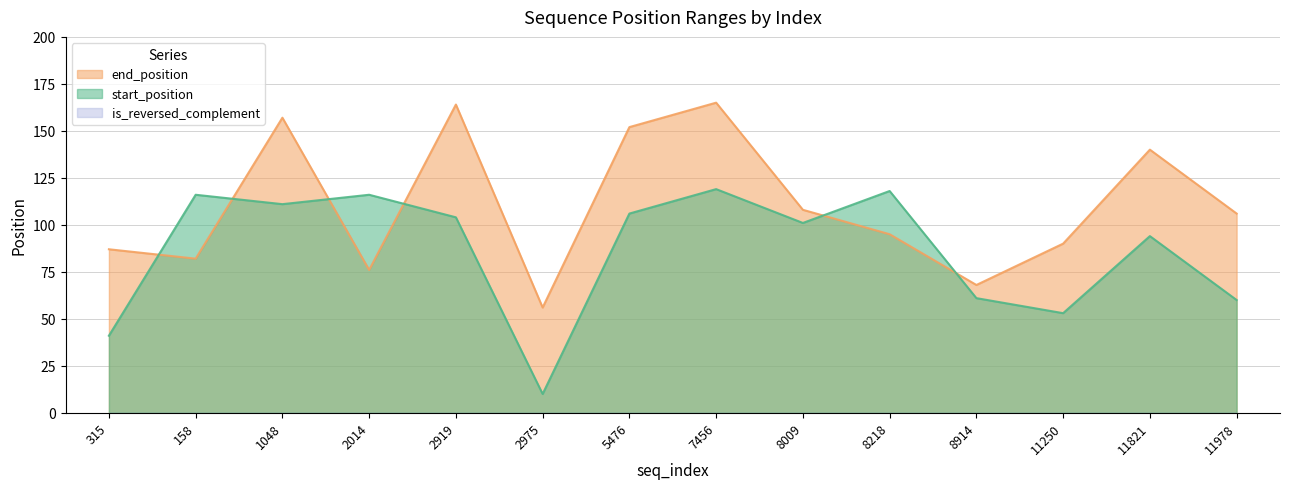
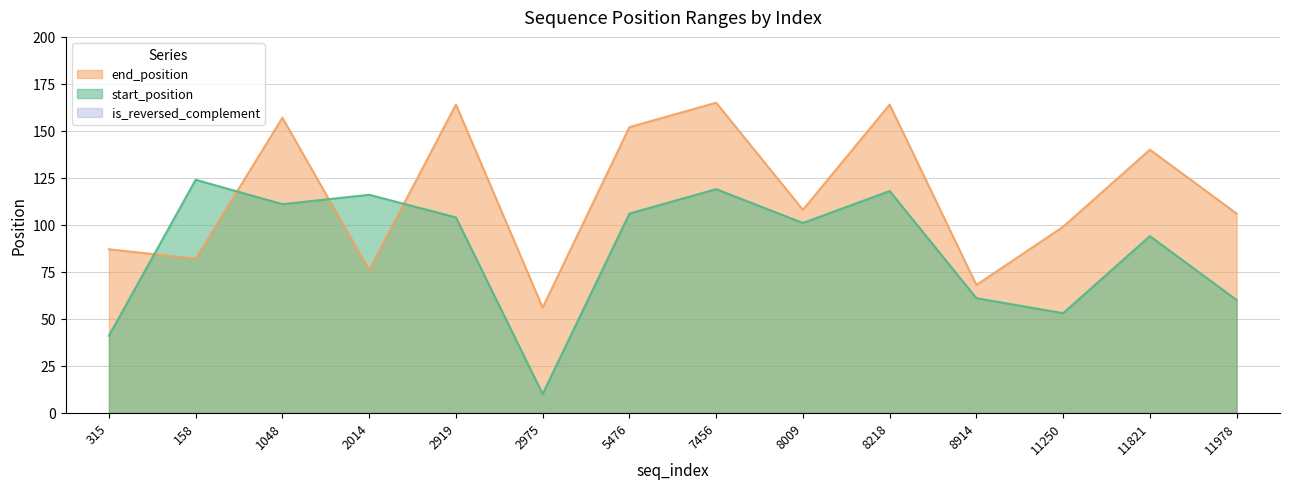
  {
    "end_position": {
      "315": 87,
      "158": 82,
      "1048": 157,
      "2014": 76,
      "2919": 164,
      "2975": 56,
      "5476": 152,
      "7456": 165,
      "8009": 108,
-     "8218": 95,
+     "8218": 164,
      "8914": 68,
-     "11250": 90,
+     "11250": 99,
      "11821": 140,
      "11978": 106
    },
    "start_position": {
      "315": 41,
-     "158": 116,
+     "158": 124,
      "1048": 111,
      "2014": 116,
      "2919": 104,
      "2975": 10,
      "5476": 106,
      "7456": 119,
      "8009": 101,
      "8218": 118,
      "8914": 61,
      "11250": 53,
      "11821": 94,
      "11978": 60
    },
    "is_reversed_complement": {
      "315": 0,
      "158": 0,
      "1048": 0,
      "2014": 0,
      "2919": 0,
      "2975": 0,
      "5476": 0,
      "7456": 0,
      "8009": 0,
      "8218": 0,
      "8914": 0,
      "11250": 0,
      "11821": 0,
      "11978": 0
    }
  }
